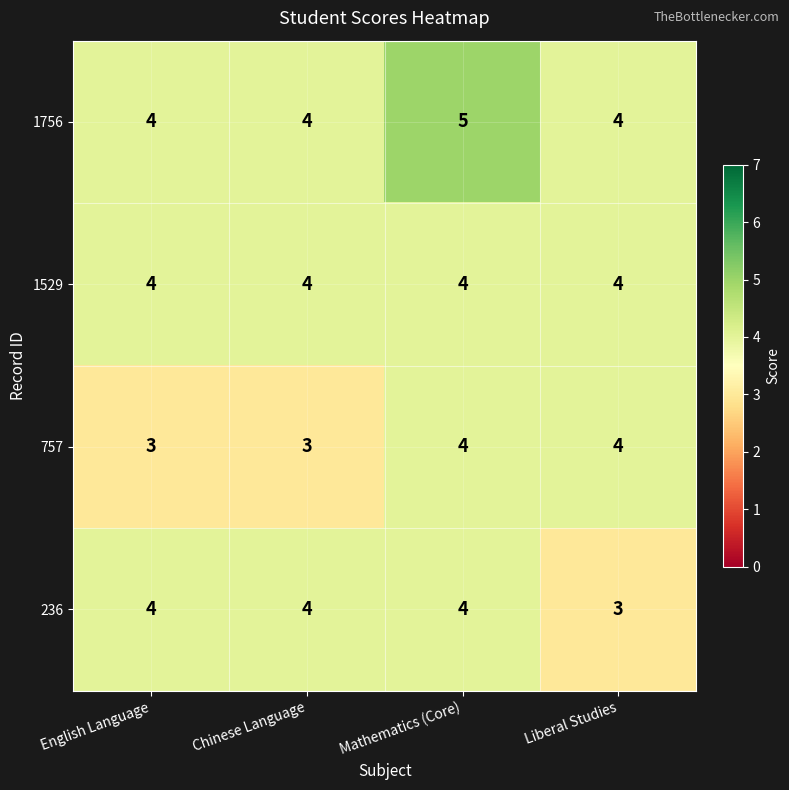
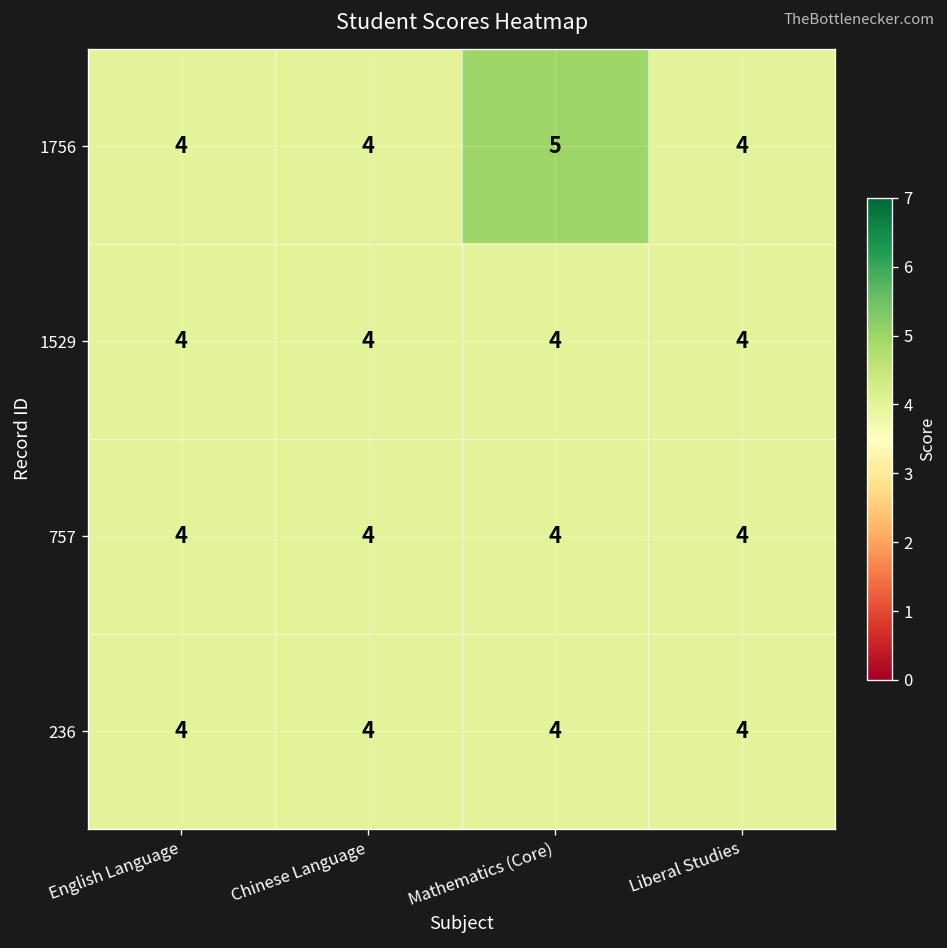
  {
    "1756": {
      "English Language": 4,
      "Chinese Language": 4,
      "Mathematics (Core)": 5,
      "Liberal Studies": 4
    },
    "1529": {
      "English Language": 4,
      "Chinese Language": 4,
      "Mathematics (Core)": 4,
      "Liberal Studies": 4
    },
    "757": {
-     "English Language": 3,
-     "Chinese Language": 3,
+     "English Language": 4,
+     "Chinese Language": 4,
      "Mathematics (Core)": 4,
      "Liberal Studies": 4
    },
    "236": {
      "English Language": 4,
      "Chinese Language": 4,
      "Mathematics (Core)": 4,
-     "Liberal Studies": 3
+     "Liberal Studies": 4
    }
  }
